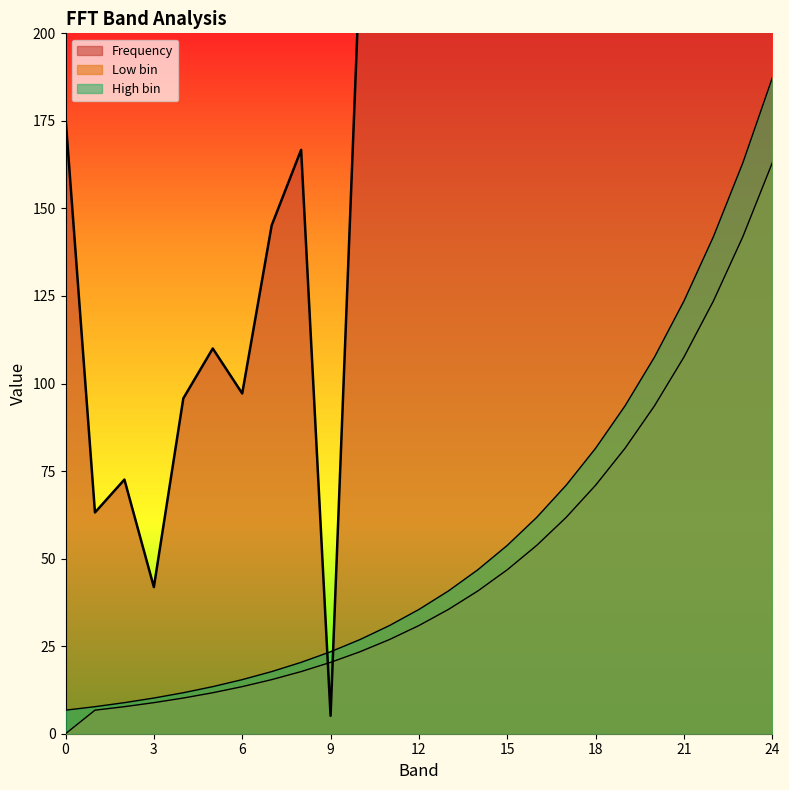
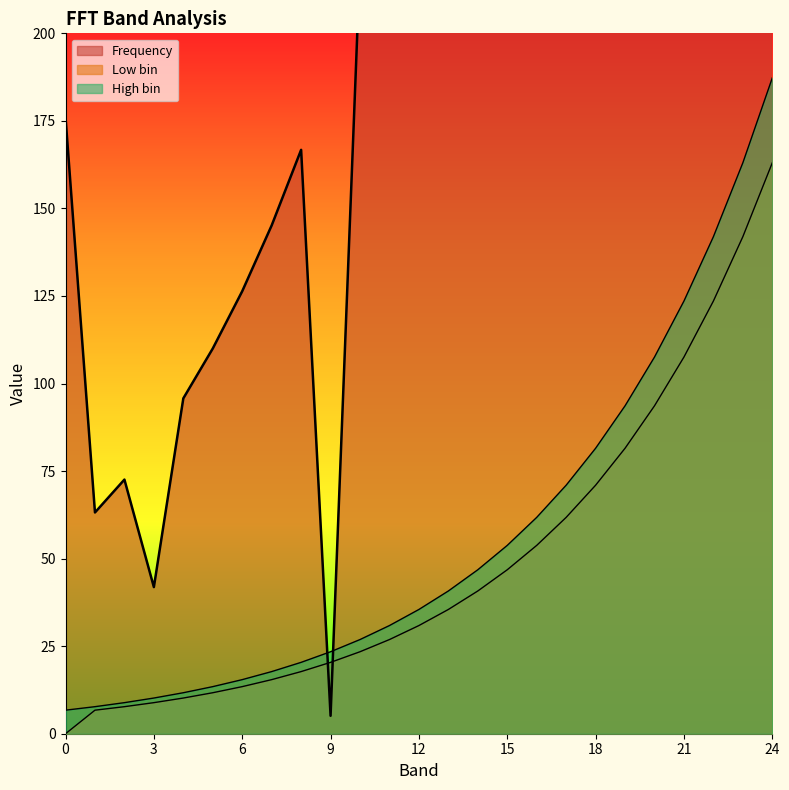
  {
    "Frequency": {
      "0": 176,
      "3": 42,
-     "6": 97,
+     "6": 126,
      "9": 5
    },
    "Low bin": {
      "0": 0,
      "3": 9,
      "6": 13,
      "9": 20,
      "12": 31,
      "15": 47,
      "18": 71,
      "21": 108,
      "24": 163
    },
    "High bin": {
      "0": 7,
      "3": 10,
      "6": 15,
      "9": 23,
      "12": 35,
      "15": 54,
      "18": 82,
      "21": 124,
      "24": 187
    }
  }
